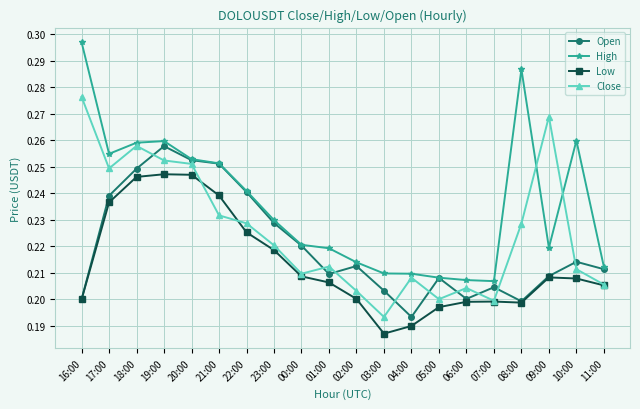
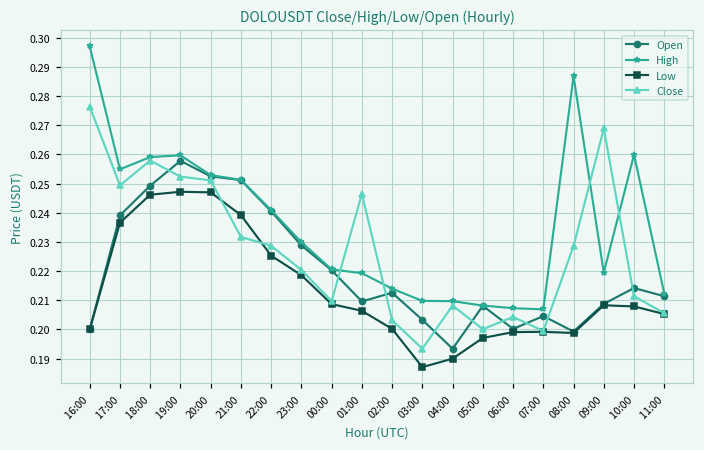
  {
    "High": {
      "16:00": 0.297,
      "17:00": 0.255,
      "18:00": 0.259,
      "19:00": 0.260,
      "23:00": 0.230,
      "01:00": 0.219,
      "02:00": 0.214,
      "03:00": 0.210,
      "04:00": 0.210,
      "06:00": 0.207,
      "07:00": 0.207,
      "08:00": 0.287,
      "09:00": 0.220,
      "10:00": 0.260
    },
    "Close": {
      "16:00": 0.276,
      "17:00": 0.249,
      "18:00": 0.258,
      "19:00": 0.252,
      "20:00": 0.251,
      "21:00": 0.232,
      "22:00": 0.229,
      "23:00": 0.220,
      "00:00": 0.210,
-     "01:00": 0.212,
+     "01:00": 0.247,
      "02:00": 0.203,
      "03:00": 0.193,
      "04:00": 0.208,
      "05:00": 0.200,
      "06:00": 0.204,
      "08:00": 0.229,
      "09:00": 0.269,
      "10:00": 0.211
    }
  }
